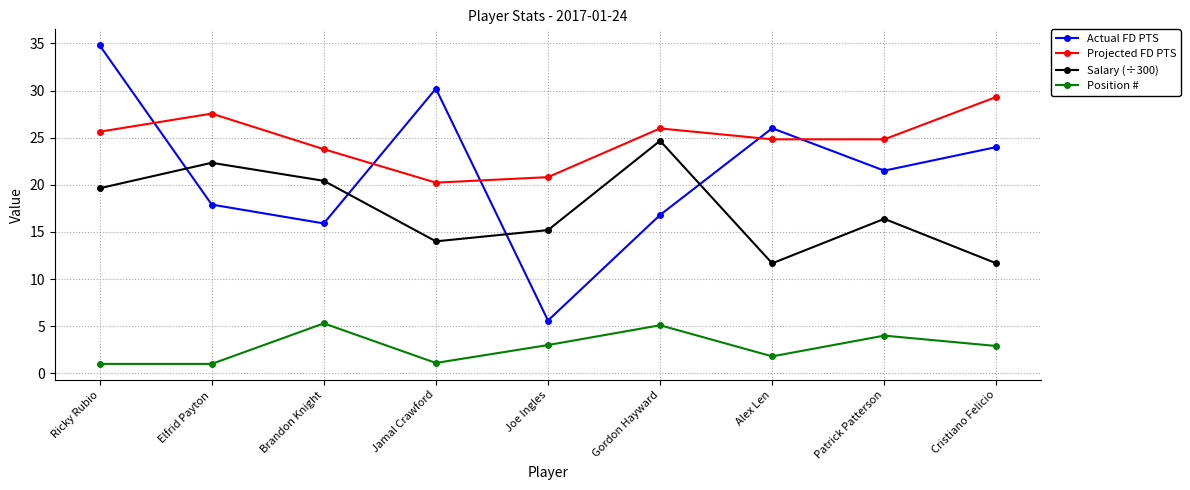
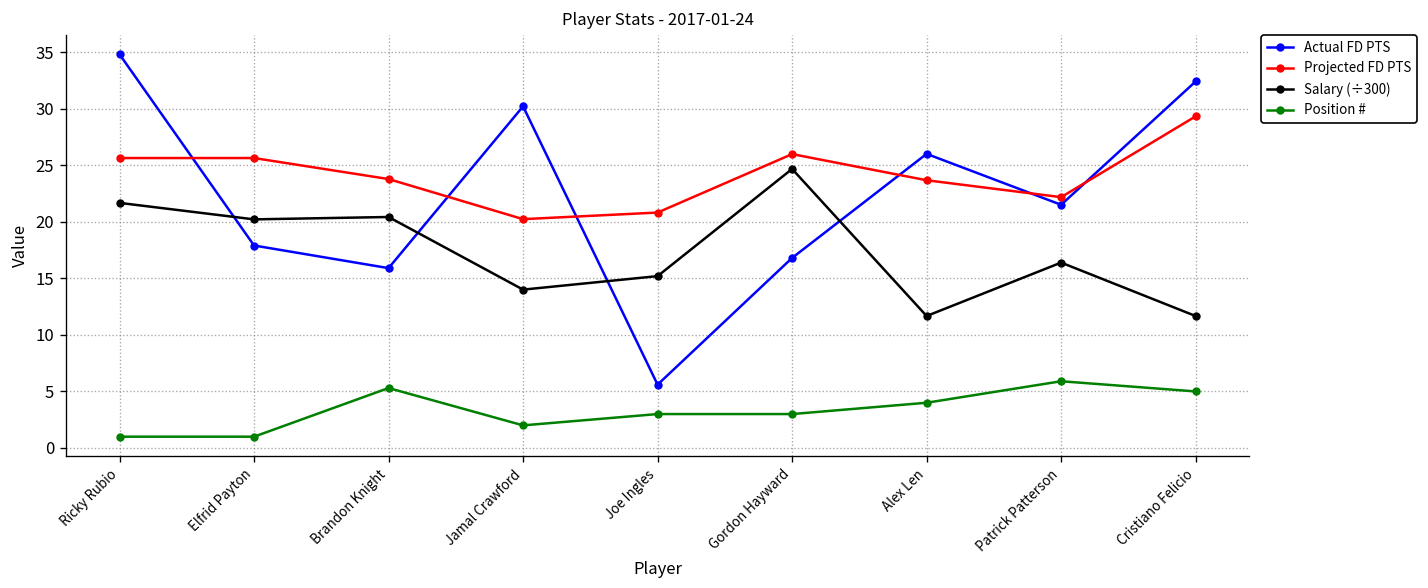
  {
    "Actual FD PTS": {
      "Ricky Rubio": 35,
      "Elfrid Payton": 18,
      "Brandon Knight": 16,
      "Jamal Crawford": 30,
      "Joe Ingles": 6,
      "Gordon Hayward": 17,
      "Alex Len": 26,
      "Patrick Patterson": 22,
-     "Cristiano Felicio": 24
+     "Cristiano Felicio": 32
    },
    "Projected FD PTS": {
      "Ricky Rubio": 26,
-     "Elfrid Payton": 28,
+     "Elfrid Payton": 26,
      "Brandon Knight": 24,
      "Jamal Crawford": 20,
      "Joe Ingles": 21,
      "Gordon Hayward": 26,
-     "Alex Len": 25,
-     "Patrick Patterson": 25,
+     "Alex Len": 24,
+     "Patrick Patterson": 22,
      "Cristiano Felicio": 29
    },
    "Salary (÷300)": {
-     "Ricky Rubio": 20,
-     "Elfrid Payton": 22,
+     "Ricky Rubio": 22,
+     "Elfrid Payton": 20,
      "Brandon Knight": 20,
      "Jamal Crawford": 14,
      "Joe Ingles": 15,
      "Gordon Hayward": 25,
      "Alex Len": 12,
      "Patrick Patterson": 16,
      "Cristiano Felicio": 12
    },
    "Position #": {
      "Ricky Rubio": 1,
      "Elfrid Payton": 1,
      "Brandon Knight": 5,
-     "Jamal Crawford": 1,
+     "Jamal Crawford": 2,
      "Joe Ingles": 3,
-     "Gordon Hayward": 5,
-     "Alex Len": 2,
-     "Patrick Patterson": 4,
-     "Cristiano Felicio": 3
+     "Gordon Hayward": 3,
+     "Alex Len": 4,
+     "Patrick Patterson": 6,
+     "Cristiano Felicio": 5
    }
  }
